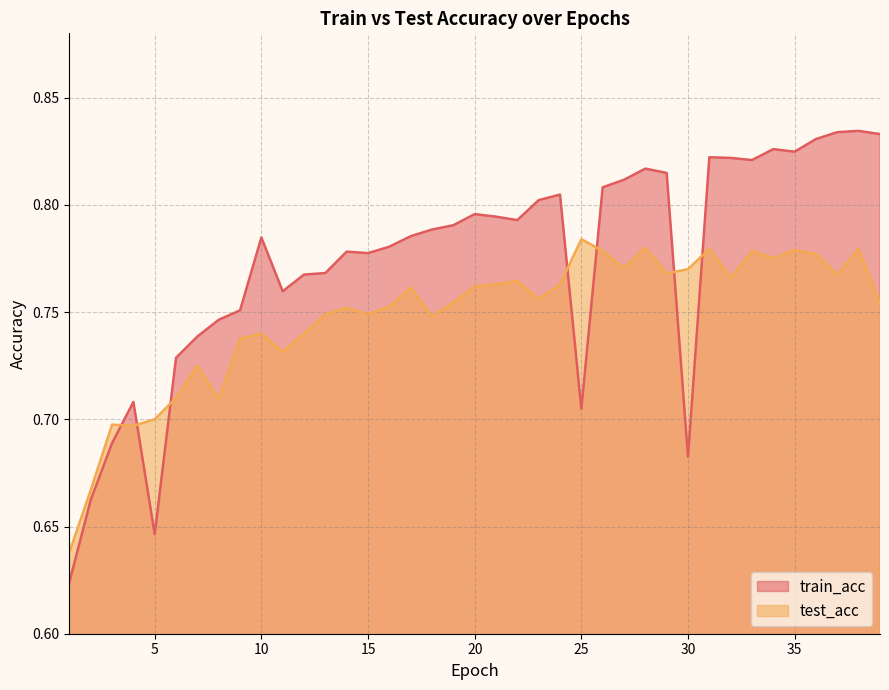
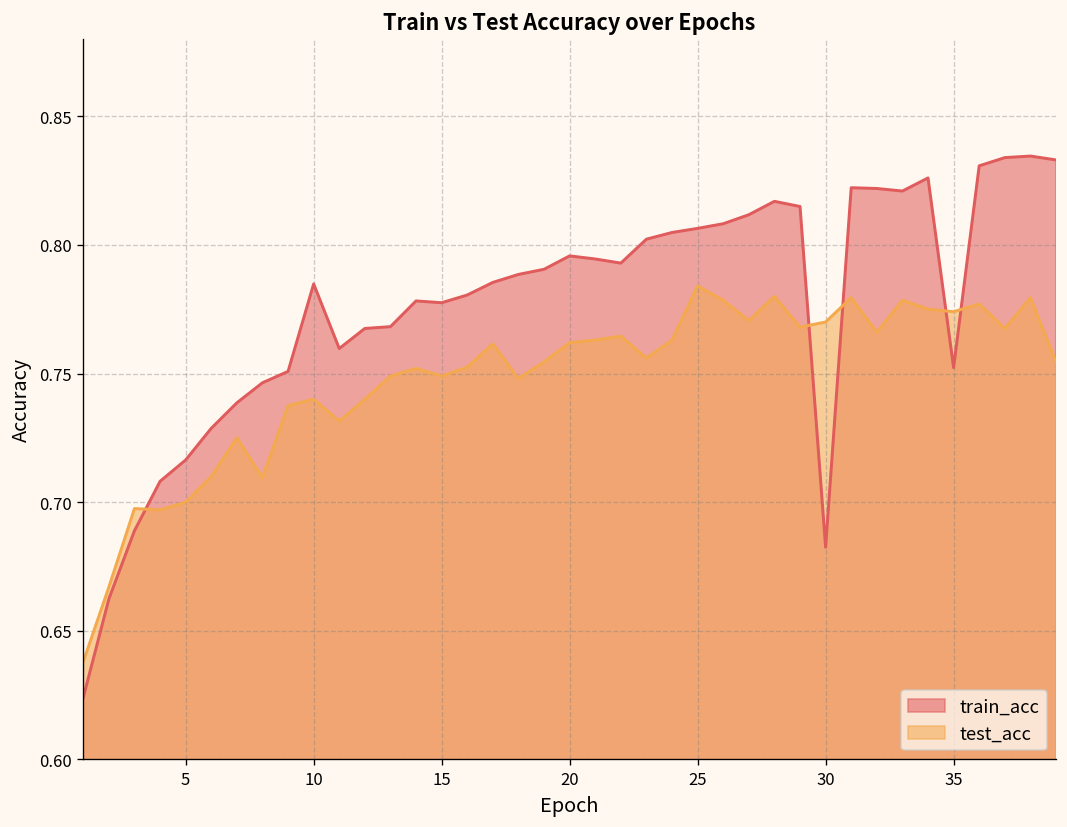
  {
    "train_acc": {
-     "5": 0.646,
+     "5": 0.716,
      "10": 0.785,
      "15": 0.778,
      "20": 0.796,
-     "25": 0.705,
+     "25": 0.806,
      "30": 0.683,
-     "35": 0.825
+     "35": 0.752
    },
    "test_acc": {
      "5": 0.700,
      "10": 0.740,
      "15": 0.749,
      "20": 0.762,
      "25": 0.784,
      "30": 0.770,
-     "35": 0.779
+     "35": 0.774
    }
  }
